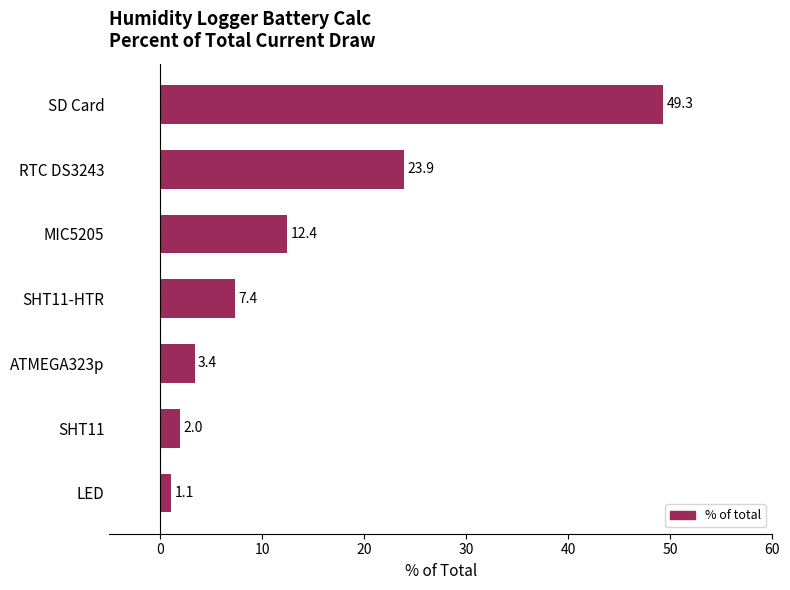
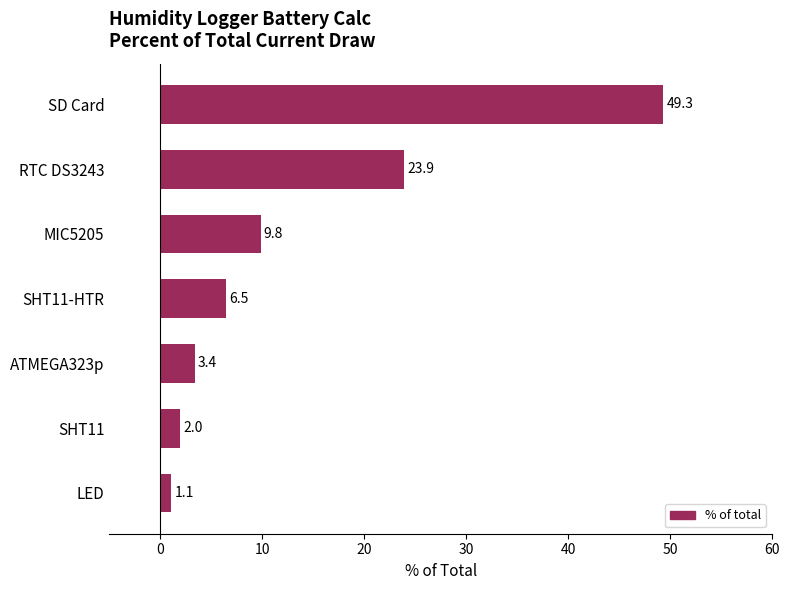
  {
    "SD Card": 49.3,
    "RTC DS3243": 23.9,
-   "MIC5205": 12.4,
-   "SHT11-HTR": 7.4,
+   "MIC5205": 9.8,
+   "SHT11-HTR": 6.5,
    "ATMEGA323p": 3.4,
    "SHT11": 2.0,
    "LED": 1.1
  }
